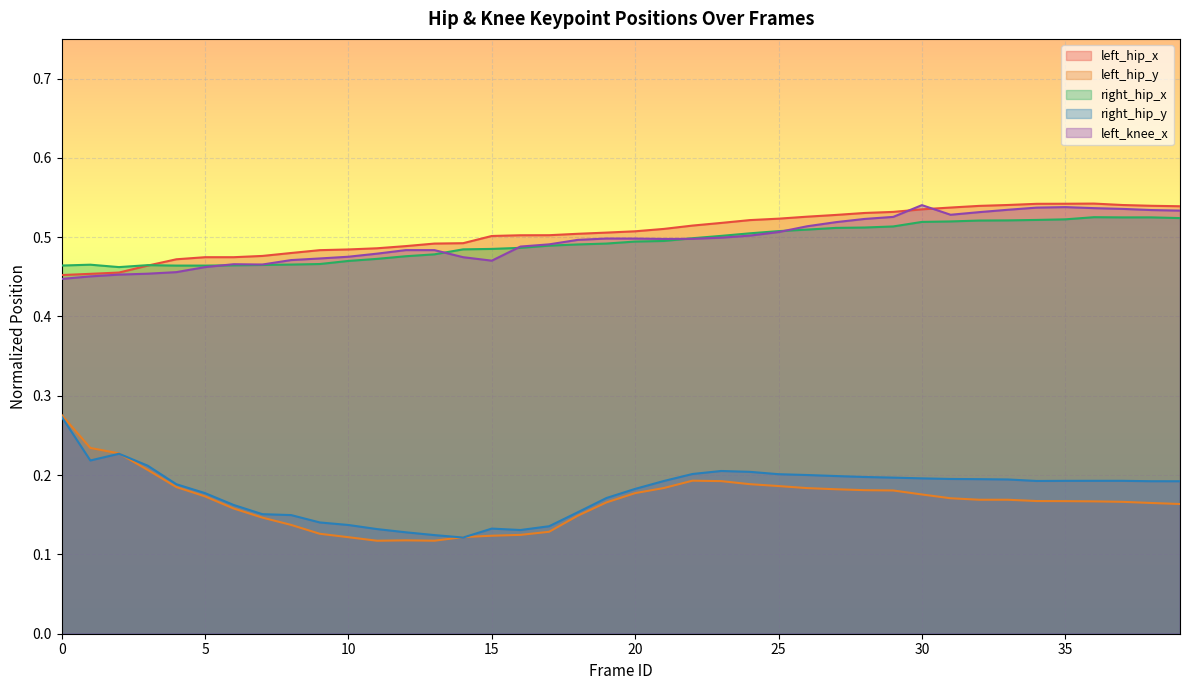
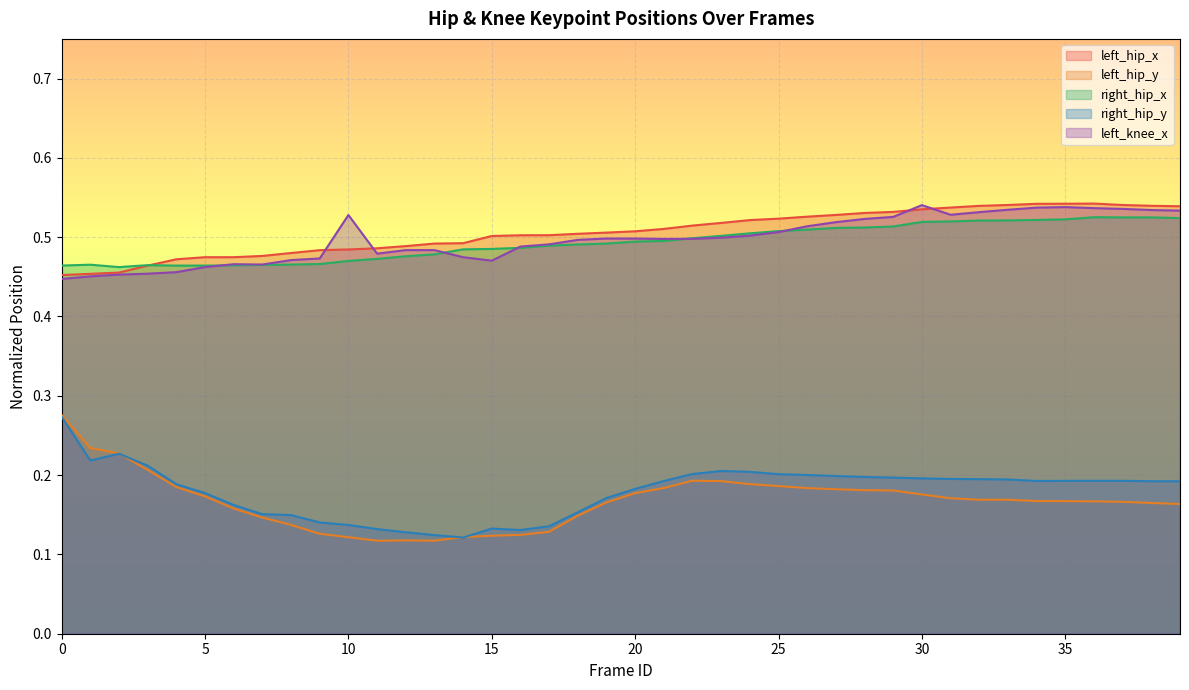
  {
    "left_knee_x": {
      "0": 0.45,
-     "10": 0.48,
+     "10": 0.53,
      "15": 0.47,
      "20": 0.50,
      "30": 0.54,
      "35": 0.54
    }
  }
